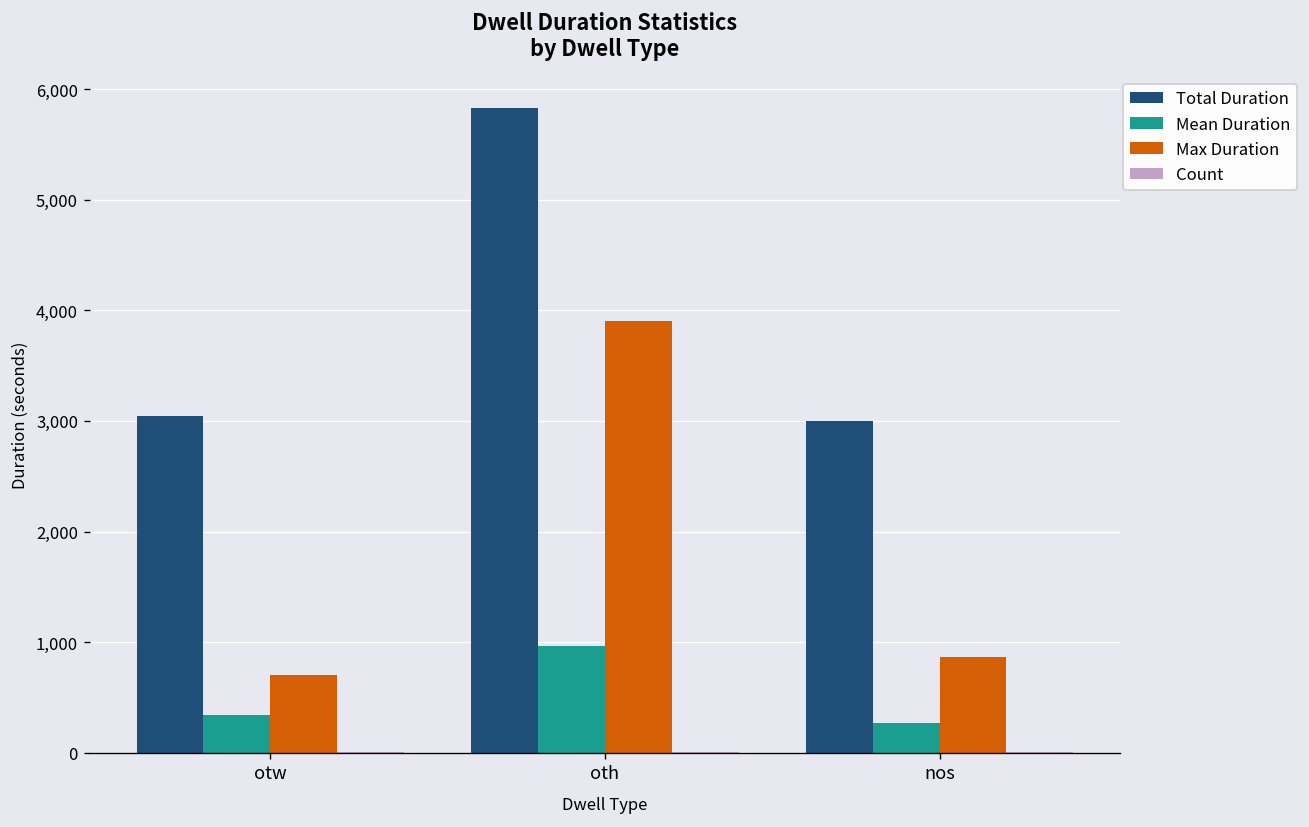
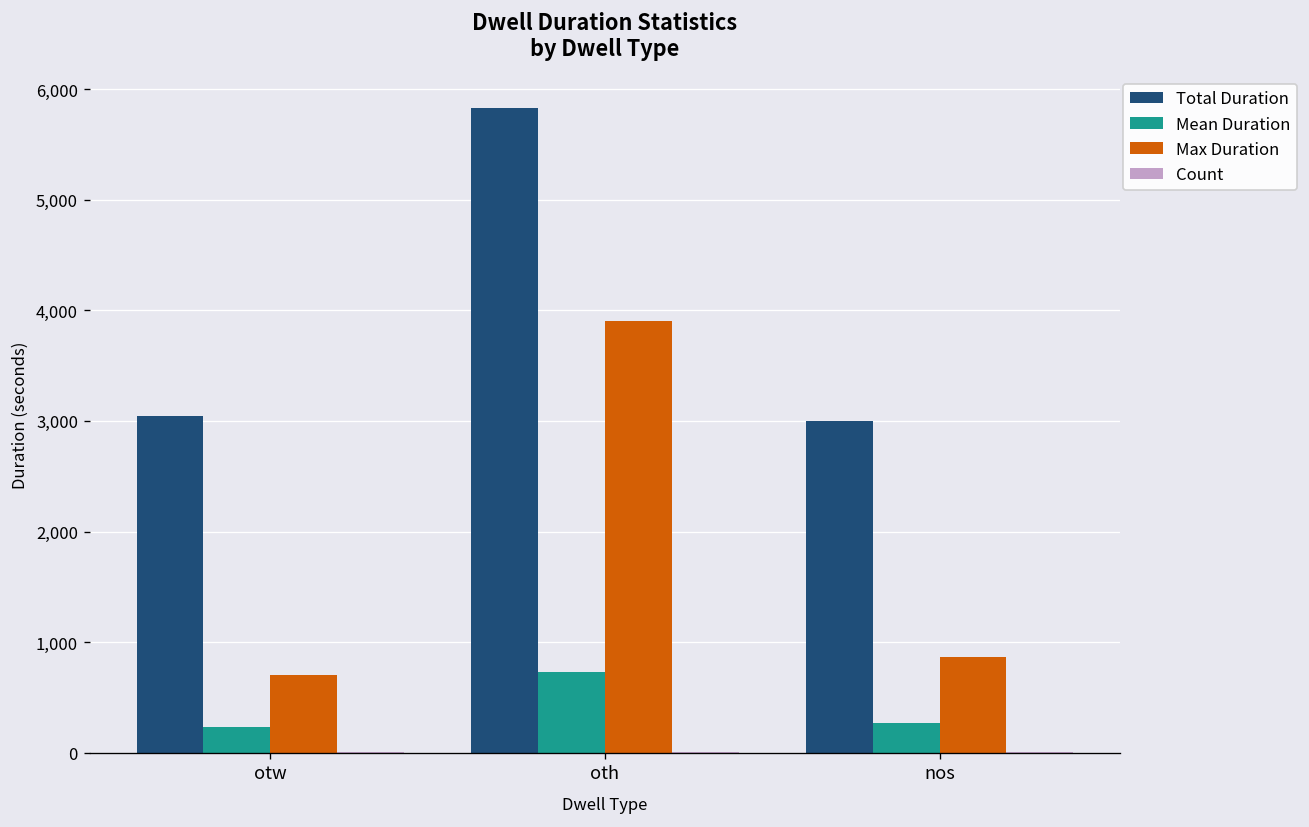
  {
    "Total Duration": {
      "otw": "3,000",
      "oth": "5,800",
      "nos": "3,000"
    },
    "Mean Duration": {
-     "otw": "300",
-     "oth": "1,000",
+     "otw": "200",
+     "oth": "700",
      "nos": "300"
    },
    "Max Duration": {
      "otw": "700",
      "oth": "3,900",
      "nos": "900"
    }
  }
